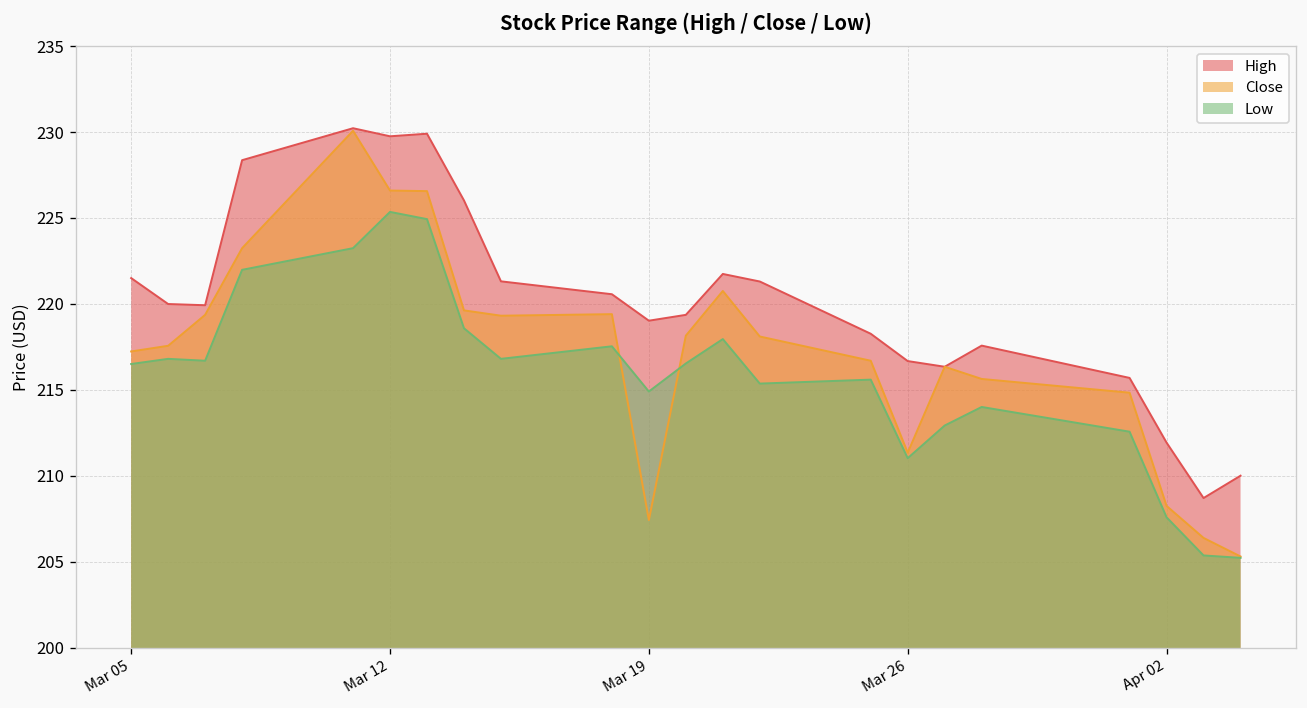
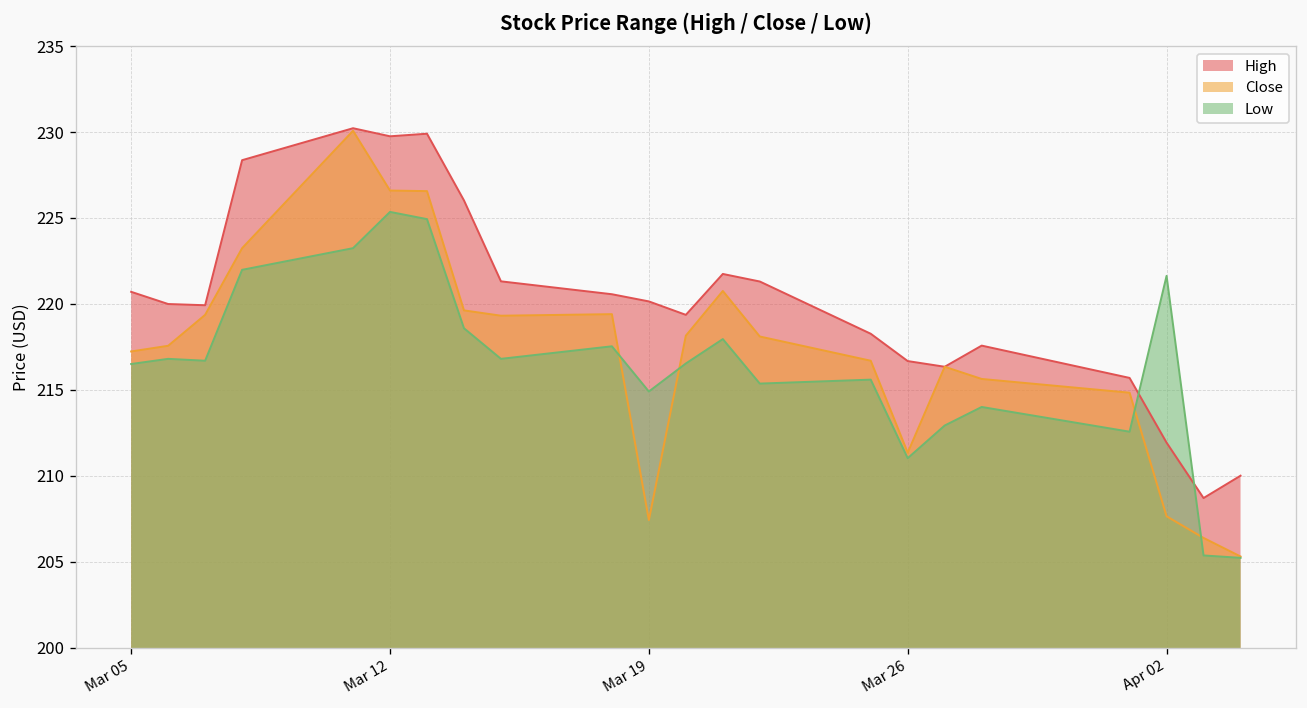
  {
    "High": {
-     "Mar 05": 221.5,
+     "Mar 05": 220.7,
      "Mar 12": 229.8,
-     "Mar 19": 219.0,
+     "Mar 19": 220.1,
      "Mar 26": 216.7,
      "Apr 02": 211.9
    },
    "Close": {
      "Mar 05": 217.2,
      "Mar 12": 226.6,
      "Mar 19": 207.4,
      "Mar 26": 211.3,
-     "Apr 02": 208.2
+     "Apr 02": 207.6
    },
    "Low": {
      "Mar 05": 216.5,
      "Mar 12": 225.4,
      "Mar 19": 214.9,
      "Mar 26": 211.0,
-     "Apr 02": 207.6
+     "Apr 02": 221.6
    }
  }
